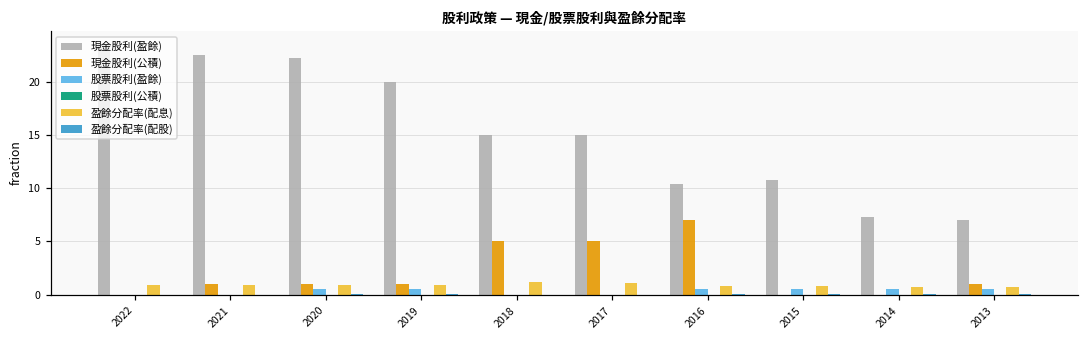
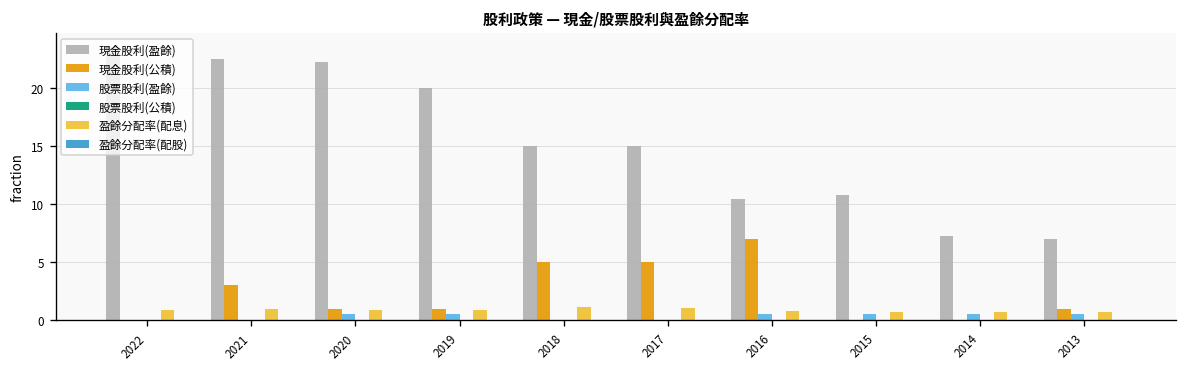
  {
    "現金股利(盈餘)": {
      "2021": 23,
      "2020": 22,
      "2019": 20,
      "2018": 15,
      "2017": 15,
      "2016": 10,
      "2015": 11,
      "2014": 7,
      "2013": 7
    },
    "現金股利(公積)": {
      "2022": 0,
-     "2021": 1,
+     "2021": 3,
      "2020": 1,
      "2019": 1,
      "2018": 5,
      "2017": 5,
      "2016": 7,
      "2015": 0,
      "2014": 0,
      "2013": 1
    },
    "股票股利(公積)": {
      "2022": 0,
      "2021": 0,
      "2020": 0,
      "2019": 0,
      "2018": 0,
      "2017": 0,
      "2016": 0,
      "2015": 0,
      "2014": 0,
      "2013": 0
    },
    "盈餘分配率(配息)": {
      "2022": 1,
      "2021": 1,
      "2020": 1,
      "2019": 1,
      "2018": 1,
      "2017": 1,
      "2016": 1,
      "2015": 1,
      "2014": 1,
      "2013": 1
    }
  }
